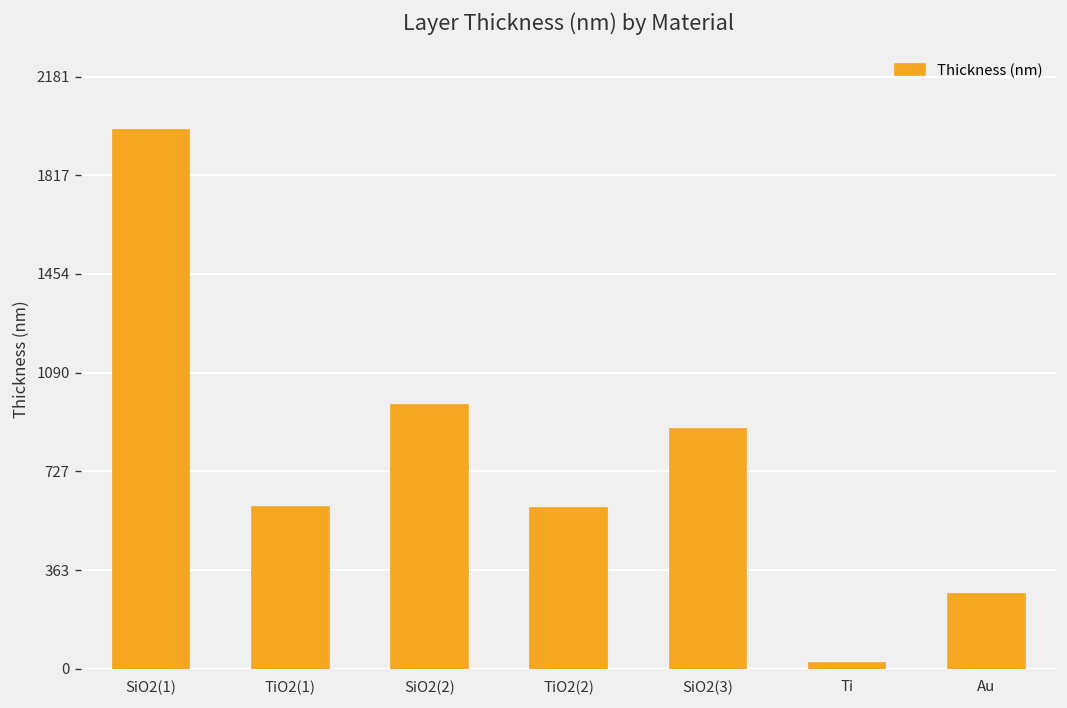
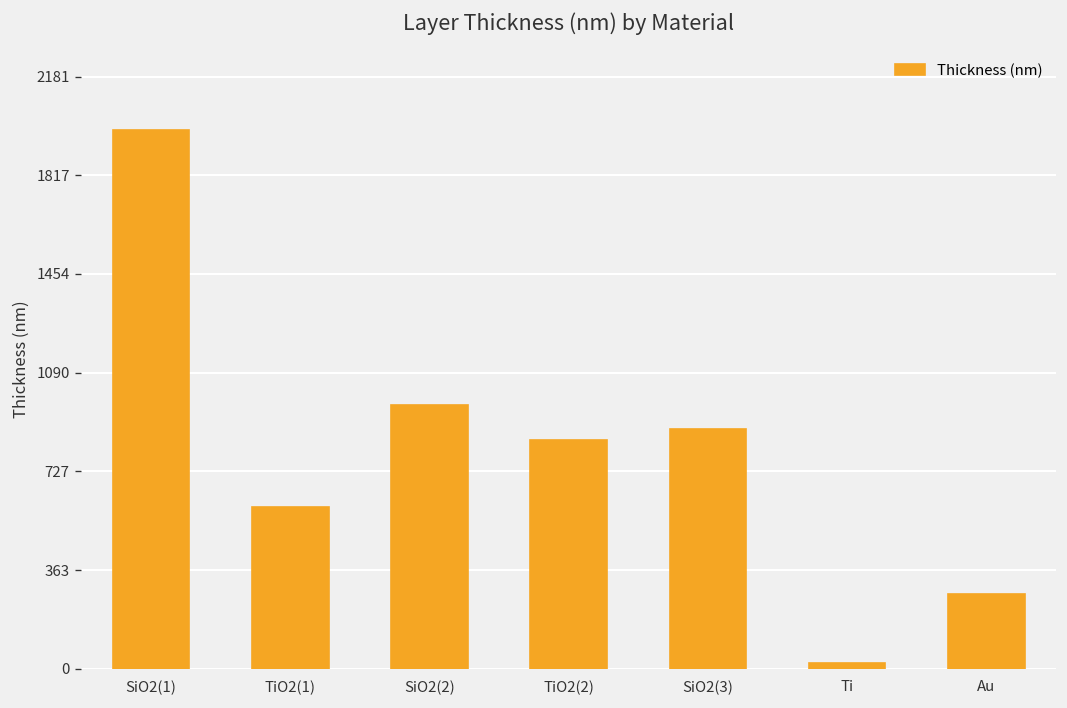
  {
    "SiO2(1)": 1980,
    "TiO2(1)": 600,
    "SiO2(2)": 970,
-   "TiO2(2)": 590,
+   "TiO2(2)": 840,
    "SiO2(3)": 880,
    "Ti": 20,
    "Au": 280
  }
